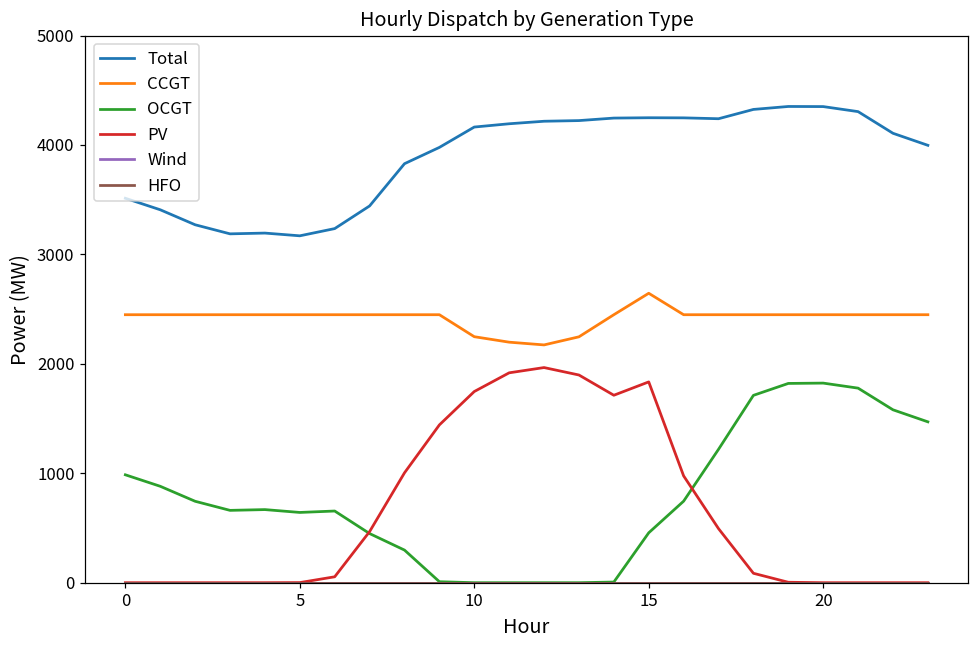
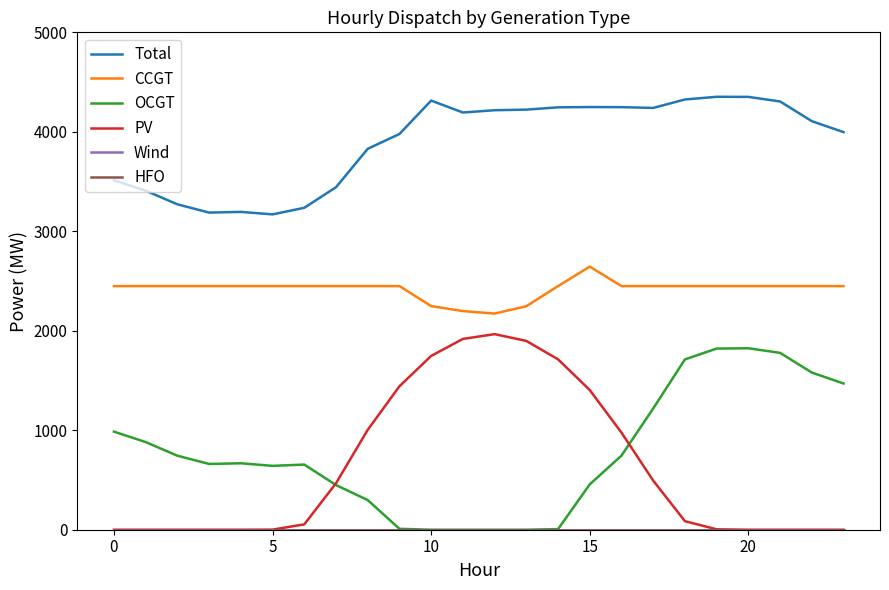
  {
    "Total": {
      "5": 3200,
-     "10": 4200,
+     "10": 4300,
      "15": 4200,
      "20": 4400
    },
    "CCGT": {
      "0": 2400,
      "5": 2400,
      "10": 2200,
      "15": 2600,
      "20": 2400
    },
    "OCGT": {
      "0": 1000,
      "5": 600,
      "15": 500,
      "20": 1800
    },
    "PV": {
      "10": 1700,
-     "15": 1800
+     "15": 1400
    },
    "HFO": {
      "15": 0
    }
  }
